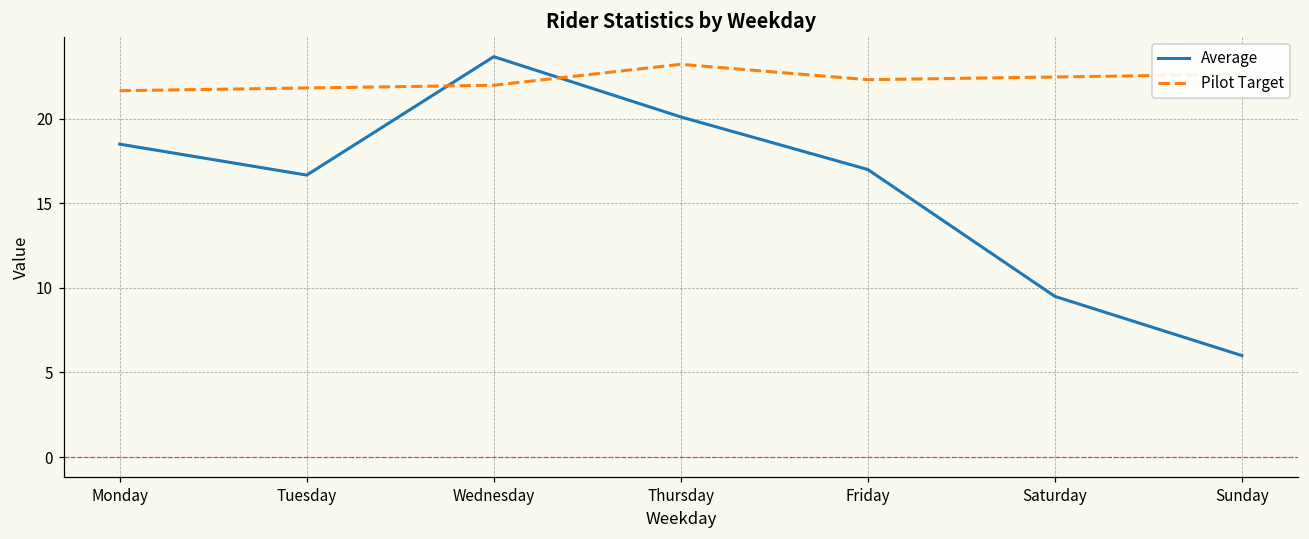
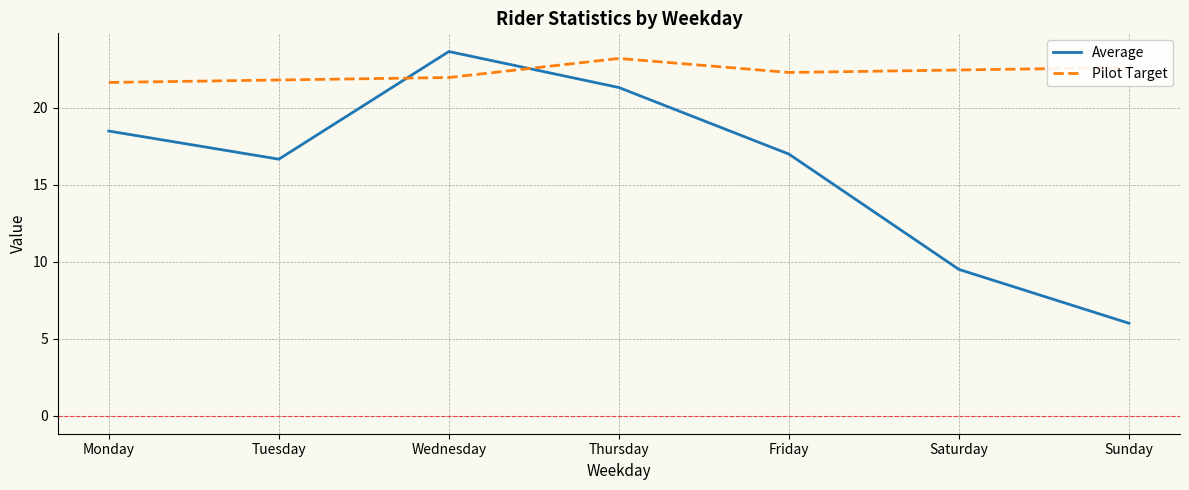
  {
    "Average": {
      "Monday": 18.5,
      "Tuesday": 16.7,
      "Wednesday": 23.7,
-     "Thursday": 20.1,
+     "Thursday": 21.3,
      "Friday": 17.0,
      "Saturday": 9.5,
      "Sunday": 6.0
    },
    "Pilot Target": {
      "Monday": 21.7,
      "Tuesday": 21.8,
      "Wednesday": 22.0,
      "Thursday": 23.2,
      "Friday": 22.3,
      "Saturday": 22.5
    }
  }
